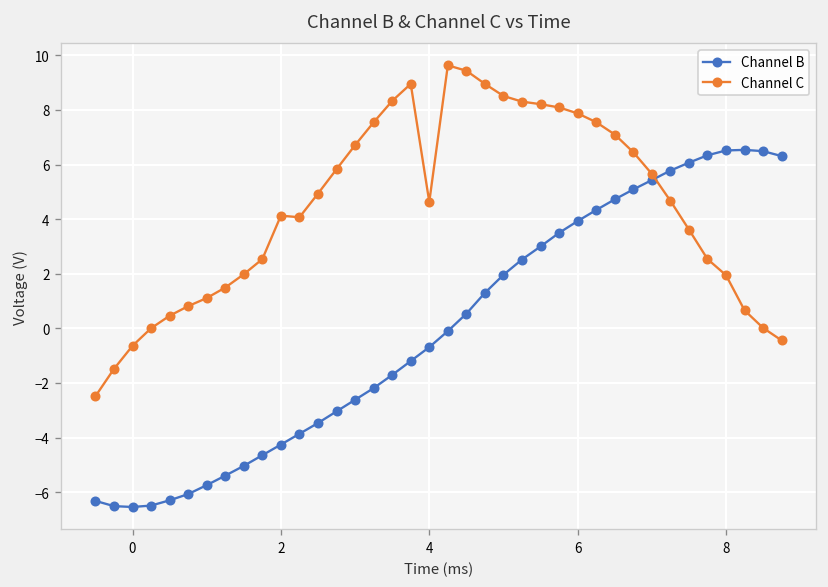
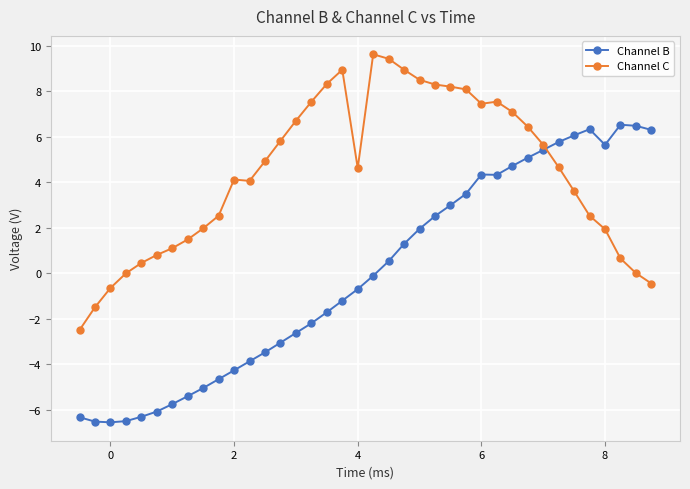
  {
    "Channel B": {
      "0": -6.5,
      "2": -4.3,
      "4": -0.7,
-     "6": 3.9,
-     "8": 6.5
+     "6": 4.3,
+     "8": 5.7
    },
    "Channel C": {
      "0": -0.6,
      "2": 4.1,
      "4": 4.6,
-     "6": 7.9,
+     "6": 7.5,
      "8": 1.9
    }
  }
